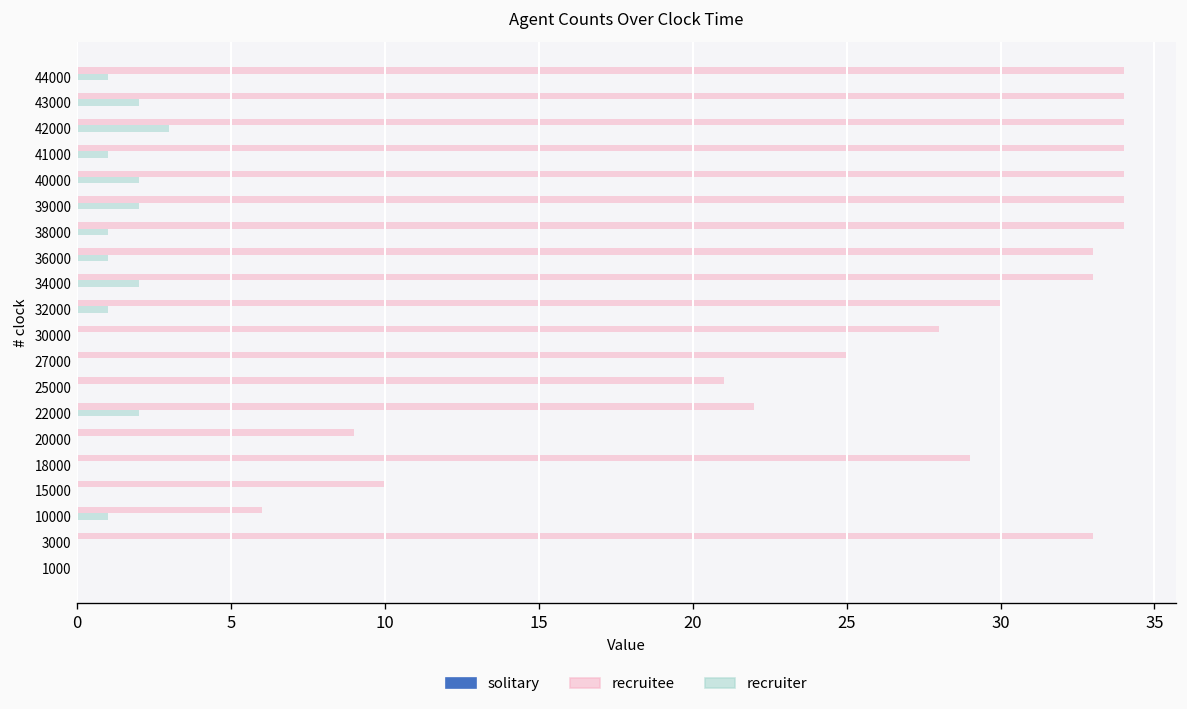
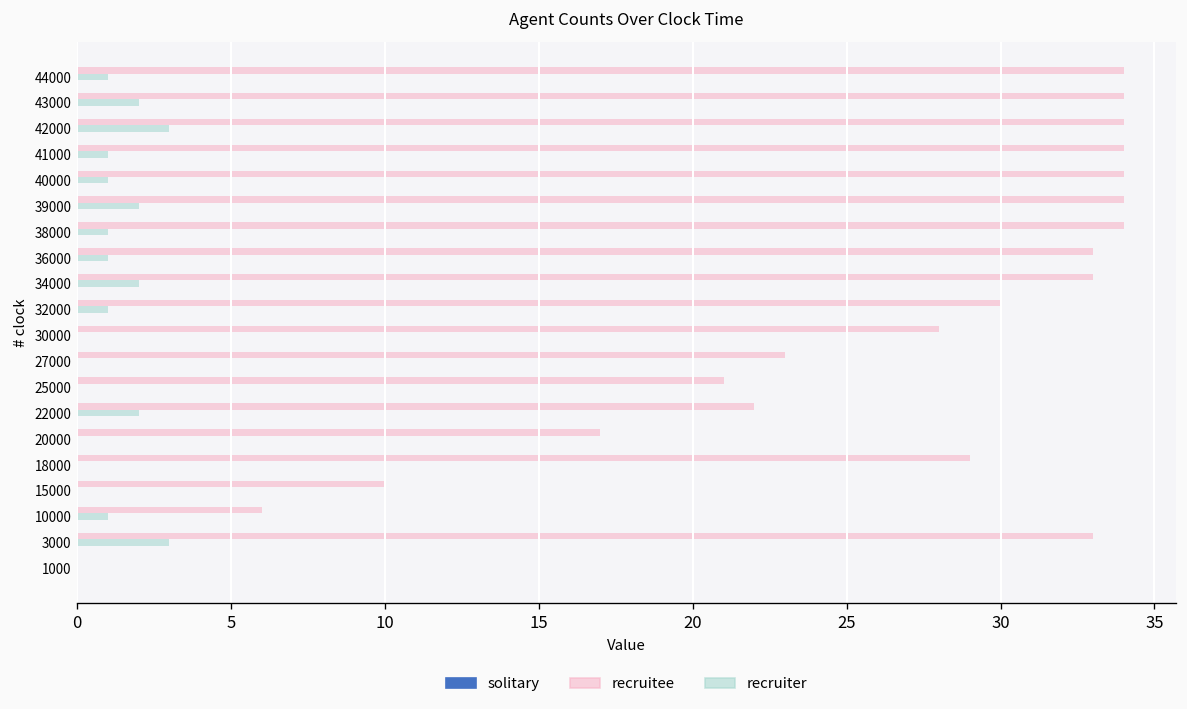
  {
    "recruitee": {
      "44000": 34,
      "43000": 34,
      "42000": 34,
      "41000": 34,
      "40000": 34,
      "39000": 34,
      "38000": 34,
      "36000": 33,
      "34000": 33,
      "32000": 30,
      "30000": 28,
-     "27000": 25,
+     "27000": 23,
      "25000": 21,
      "22000": 22,
-     "20000": 9,
+     "20000": 17,
      "18000": 29,
      "15000": 10,
      "10000": 6,
      "3000": 33,
      "1000": 0
    },
    "recruiter": {
      "44000": 1,
      "43000": 2,
      "42000": 3,
      "41000": 1,
-     "40000": 2,
+     "40000": 1,
      "39000": 2,
      "38000": 1,
      "36000": 1,
      "34000": 2,
      "32000": 1,
      "30000": 0,
      "27000": 0,
      "25000": 0,
      "22000": 2,
      "20000": 0,
      "18000": 0,
      "15000": 0,
      "10000": 1,
-     "3000": 0,
+     "3000": 3,
      "1000": 0
    },
    "solitary": {
      "44000": 0,
      "43000": 0,
      "42000": 0,
      "41000": 0,
      "40000": 0,
      "39000": 0,
      "38000": 0,
      "36000": 0,
      "34000": 0,
      "32000": 0,
      "30000": 0,
      "27000": 0,
      "25000": 0,
      "22000": 0,
      "20000": 0,
      "18000": 0,
      "15000": 0,
      "10000": 0,
      "3000": 0,
      "1000": 0
    }
  }
